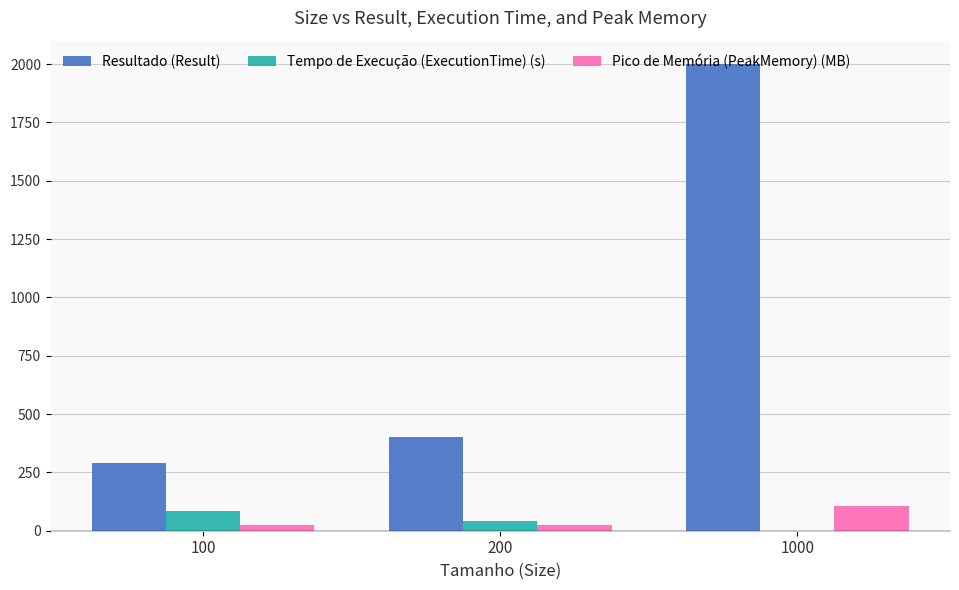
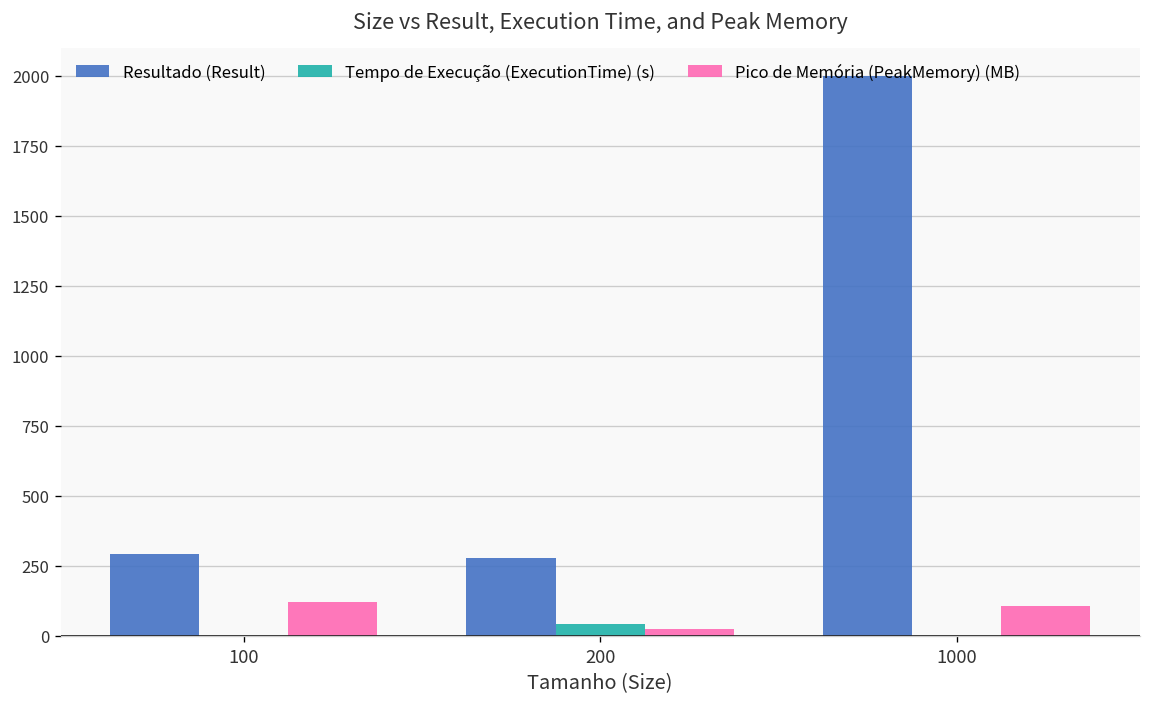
  {
    "Resultado (Result)": {
      "100": 290,
-     "200": 400,
+     "200": 280,
      "1000": 2000
    },
    "Tempo de Execução (ExecutionTime) (s)": {
-     "100": 80,
+     "100": 0,
      "200": 40
    },
    "Pico de Memória (PeakMemory) (MB)": {
-     "100": 20,
+     "100": 120,
      "200": 20,
      "1000": 110
    }
  }
